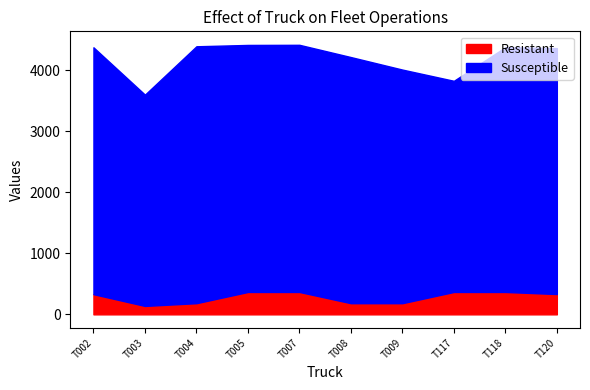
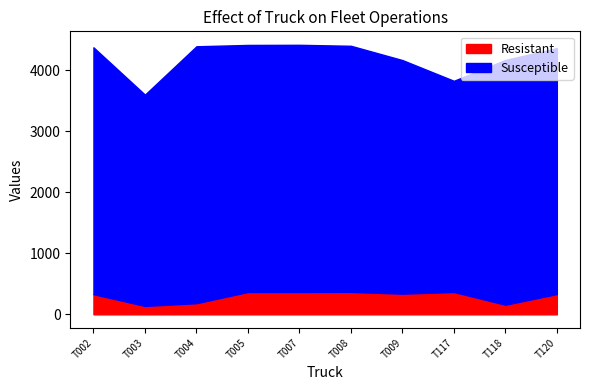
  {
    "Resistant": {
-     "T008": 200,
-     "T009": 200,
-     "T118": 400
+     "T008": 400,
+     "T009": 300,
+     "T118": 200
    },
    "Susceptible": {
      "T002": 4000,
      "T003": 3500,
      "T004": 4200,
      "T005": 4000,
      "T007": 4100,
      "T008": 4000,
      "T009": 3800,
      "T117": 3500
    }
  }
